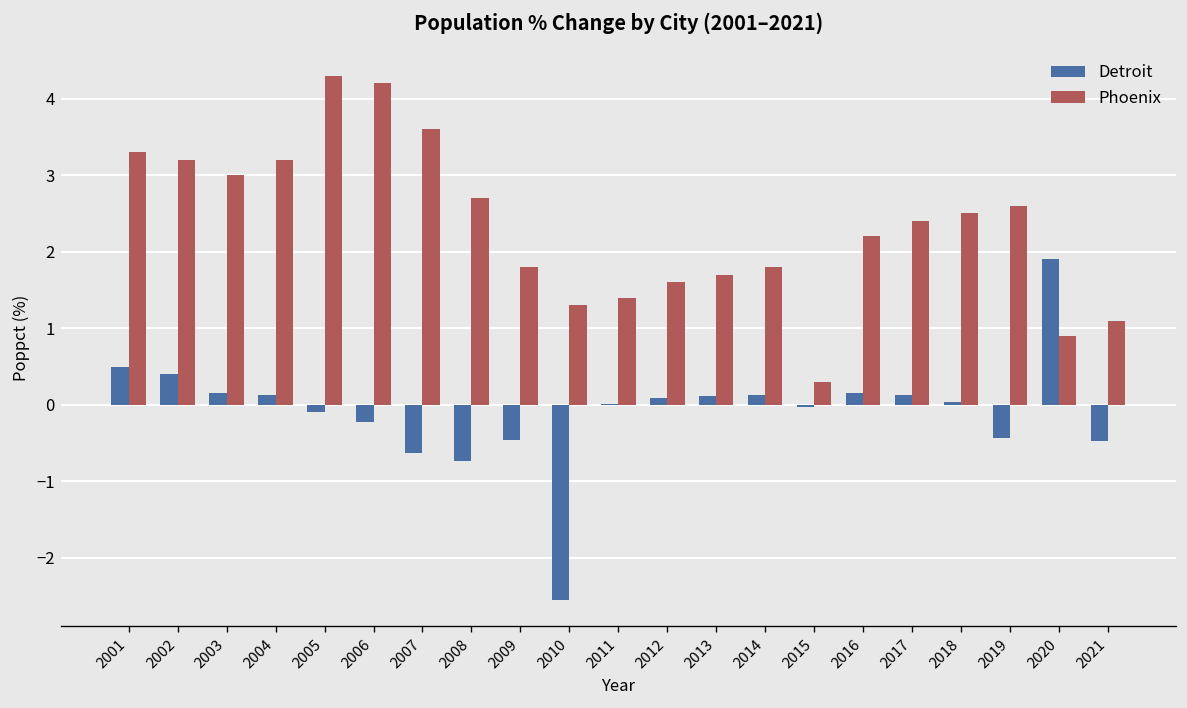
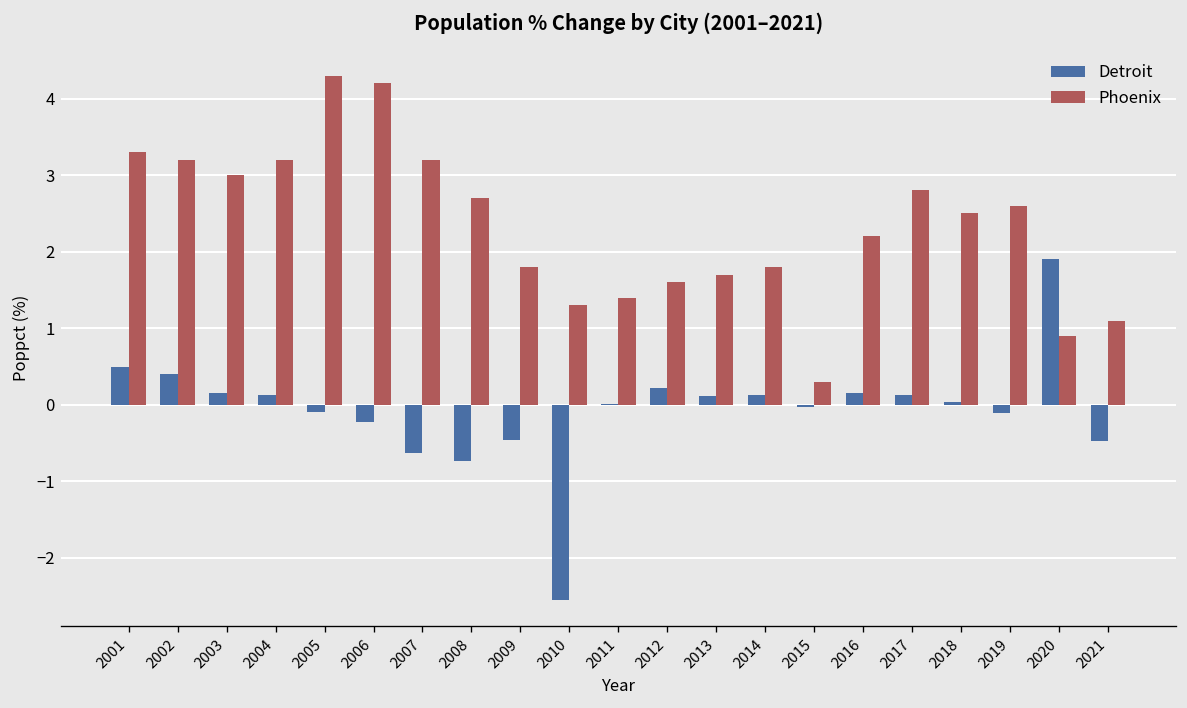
  {
    "Detroit": {
      "2001": 0.5,
      "2002": 0.4,
      "2003": 0.1,
      "2004": 0.1,
      "2005": -0.1,
      "2006": -0.2,
      "2007": -0.6,
      "2008": -0.7,
      "2009": -0.5,
      "2010": -2.5,
-     "2012": 0.1,
+     "2012": 0.2,
      "2013": 0.1,
      "2014": 0.1,
      "2016": 0.2,
      "2017": 0.1,
-     "2019": -0.4,
+     "2019": -0.1,
      "2020": 1.9,
      "2021": -0.5
    },
    "Phoenix": {
      "2001": 3.3,
      "2002": 3.2,
      "2003": 3.0,
      "2004": 3.2,
      "2005": 4.3,
      "2006": 4.2,
-     "2007": 3.6,
+     "2007": 3.2,
      "2008": 2.7,
      "2009": 1.8,
      "2010": 1.3,
      "2011": 1.4,
      "2012": 1.6,
      "2013": 1.7,
      "2014": 1.8,
      "2015": 0.3,
      "2016": 2.2,
-     "2017": 2.4,
+     "2017": 2.8,
      "2018": 2.5,
      "2019": 2.6,
      "2020": 0.9,
      "2021": 1.1
    }
  }
